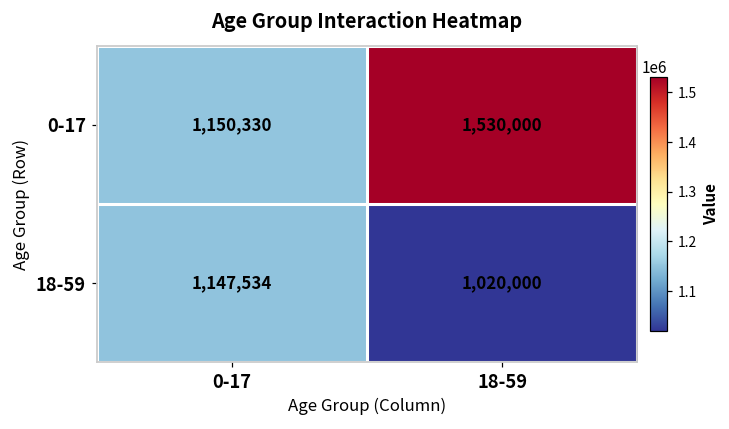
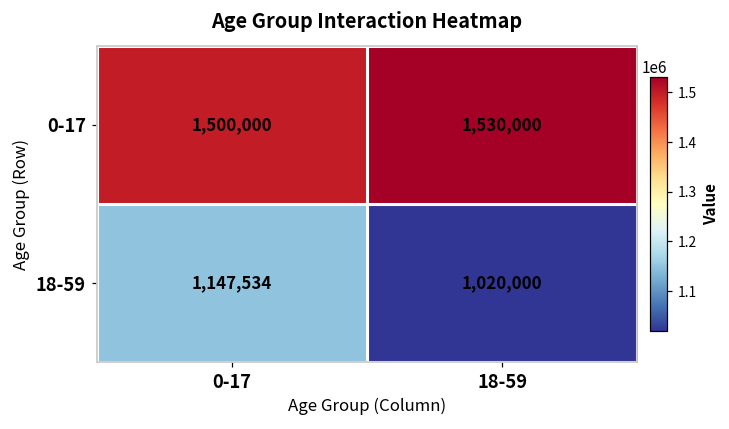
  {
    "0-17": {
-     "0-17": "1,150,330",
+     "0-17": "1,500,000",
      "18-59": "1,530,000"
    },
    "18-59": {
      "0-17": "1,147,534",
      "18-59": "1,020,000"
    }
  }
